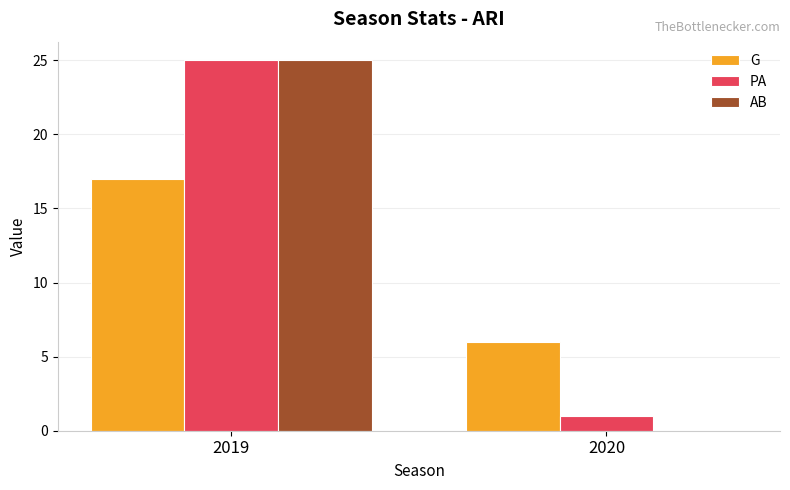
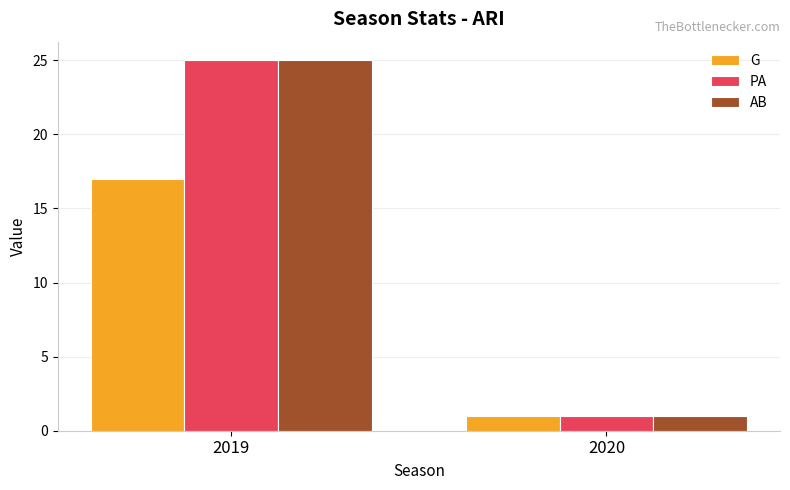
  {
    "G": {
      "2019": 17,
-     "2020": 6
+     "2020": 1
    },
    "PA": {
      "2019": 25,
      "2020": 1
    },
    "AB": {
      "2019": 25,
-     "2020": 0
+     "2020": 1
    }
  }
